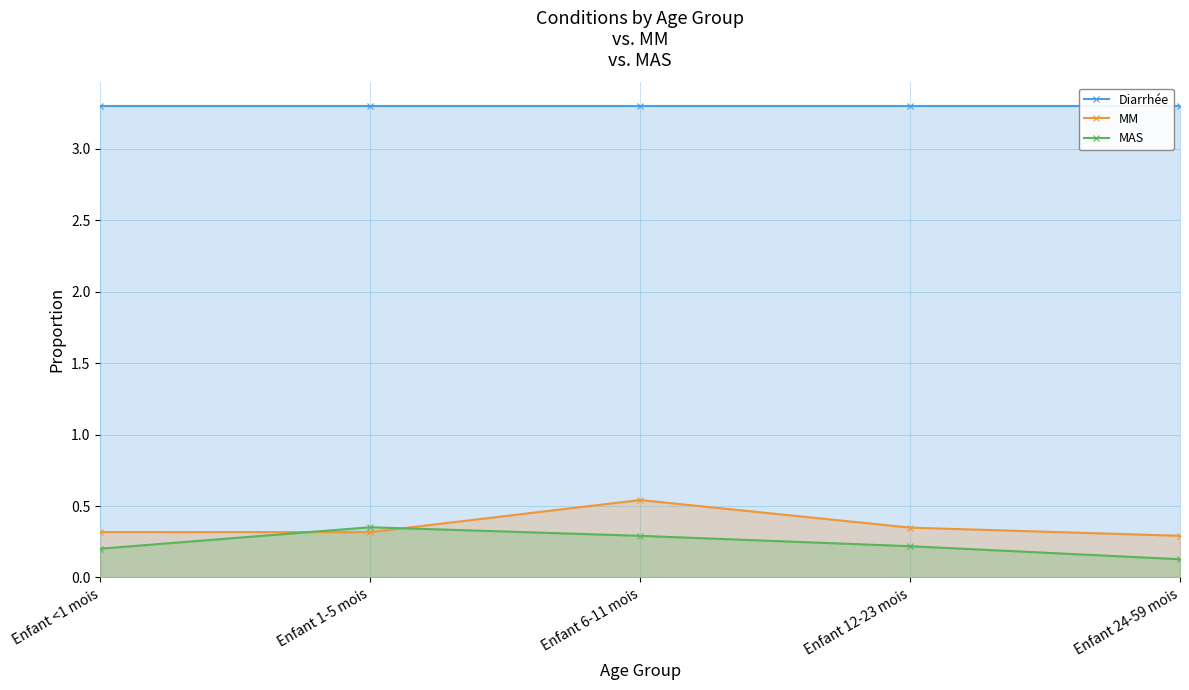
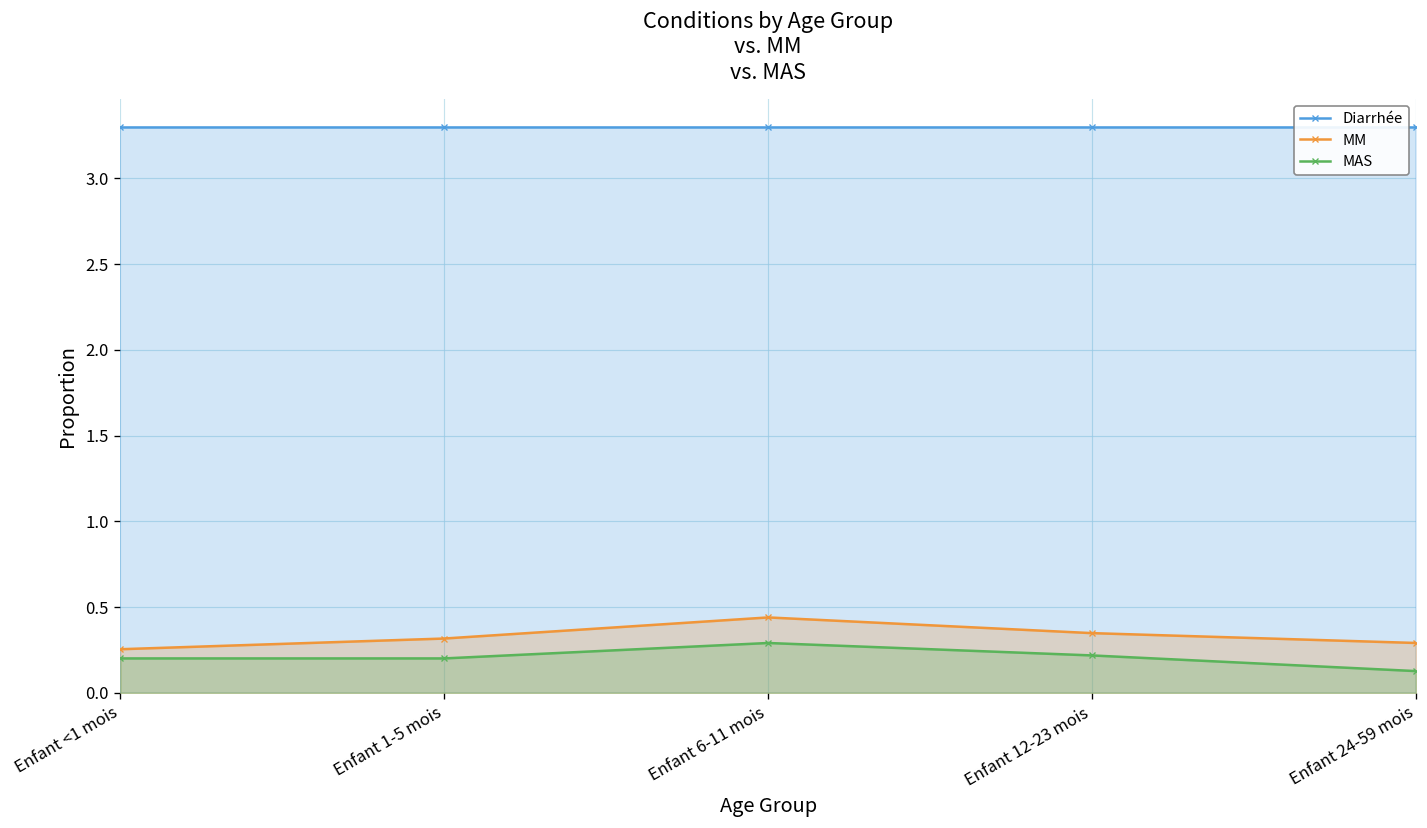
  {
    "Diarrhée": {
      "Enfant <1 mois": 3.30,
      "Enfant 1-5 mois": 3.30,
      "Enfant 6-11 mois": 3.30,
      "Enfant 12-23 mois": 3.30,
      "Enfant 24-59 mois": 3.30
    },
    "MM": {
-     "Enfant <1 mois": 0.32,
+     "Enfant <1 mois": 0.26,
      "Enfant 1-5 mois": 0.32,
-     "Enfant 6-11 mois": 0.54,
+     "Enfant 6-11 mois": 0.44,
      "Enfant 12-23 mois": 0.35,
      "Enfant 24-59 mois": 0.29
    },
    "MAS": {
      "Enfant <1 mois": 0.20,
-     "Enfant 1-5 mois": 0.35,
+     "Enfant 1-5 mois": 0.20,
      "Enfant 6-11 mois": 0.29,
      "Enfant 12-23 mois": 0.22,
      "Enfant 24-59 mois": 0.13
    }
  }
